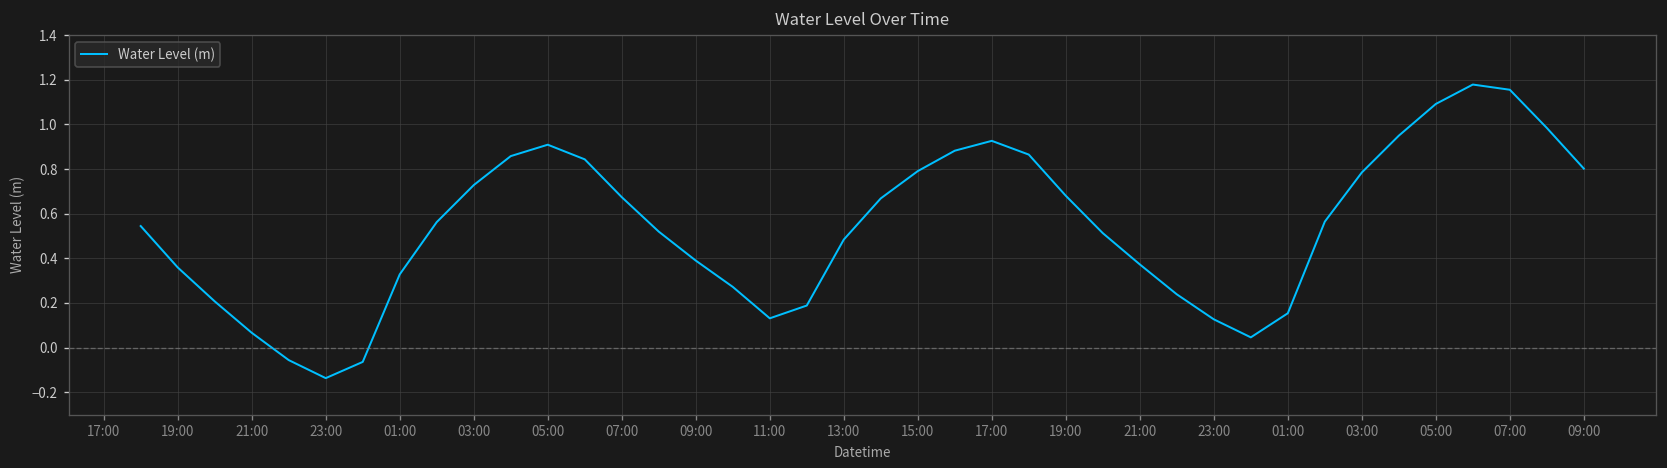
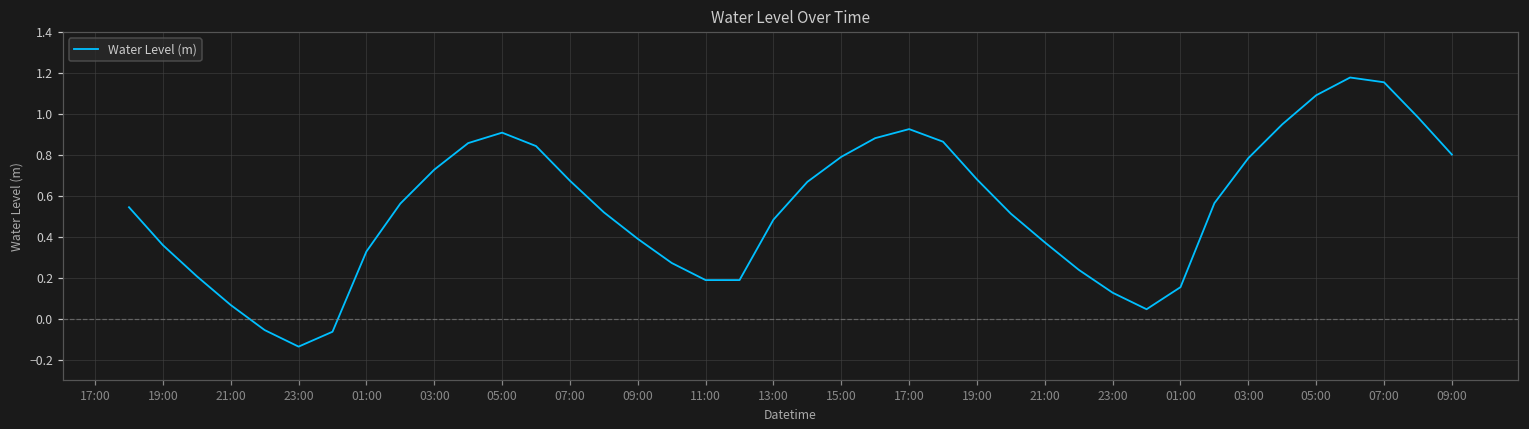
  {
-   "11:00": 0.13,
+   "11:00": 0.19,
    "13:00": 0.48,
    "15:00": 0.79,
    "17:00": 0.93
  }
